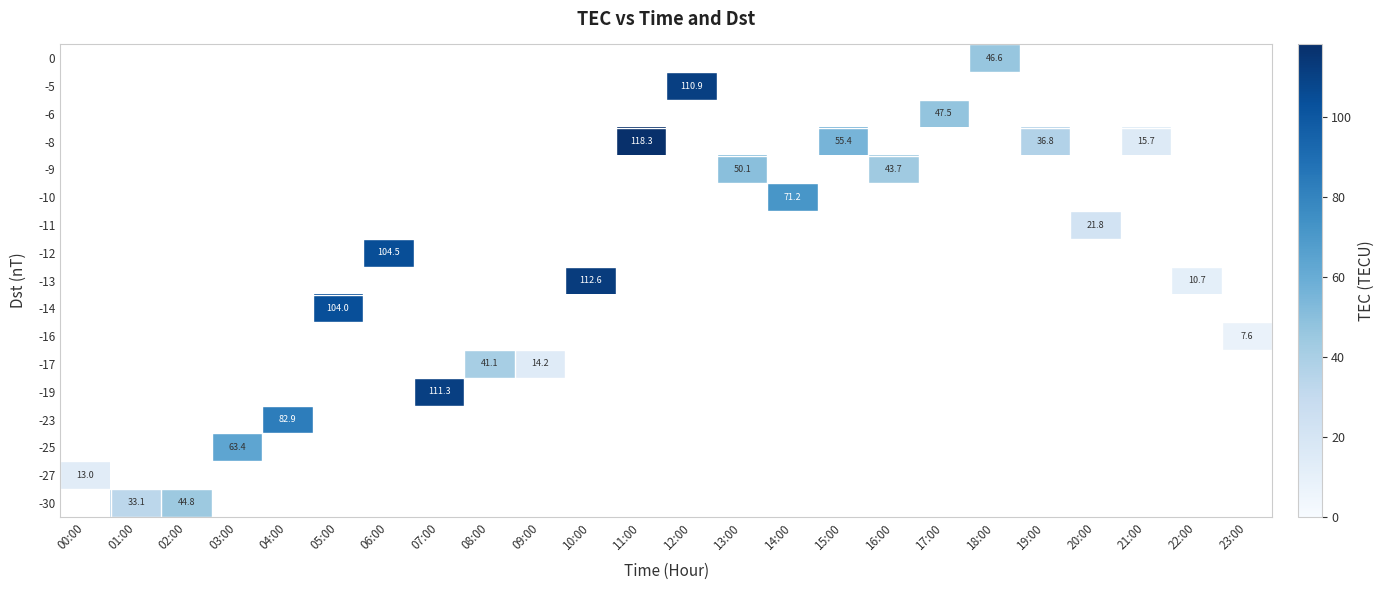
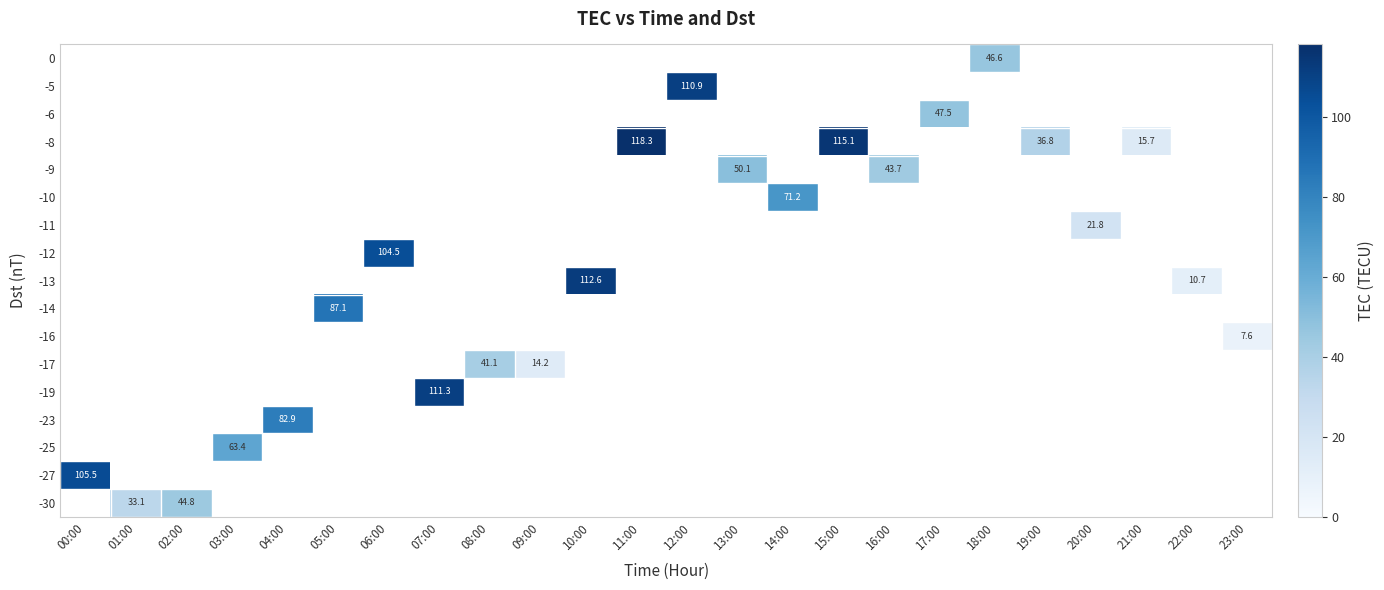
  {
    "0": {
      "18:00": 46.6
    },
    "-5": {
      "12:00": 110.9
    },
    "-6": {
      "17:00": 47.5
    },
    "-8": {
      "11:00": 118.3,
-     "15:00": 55.4,
+     "15:00": 115.1,
      "19:00": 36.8,
      "21:00": 15.7
    },
    "-9": {
      "13:00": 50.1,
      "16:00": 43.7
    },
    "-10": {
      "14:00": 71.2
    },
    "-11": {
      "20:00": 21.8
    },
    "-12": {
      "06:00": 104.5
    },
    "-13": {
      "10:00": 112.6,
      "22:00": 10.7
    },
    "-14": {
-     "05:00": 104.0
+     "05:00": 87.1
    },
    "-16": {
      "23:00": 7.6
    },
    "-17": {
      "08:00": 41.1,
      "09:00": 14.2
    },
    "-19": {
      "07:00": 111.3
    },
    "-23": {
      "04:00": 82.9
    },
    "-25": {
      "03:00": 63.4
    },
    "-27": {
-     "00:00": 13.0
+     "00:00": 105.5
    },
    "-30": {
      "01:00": 33.1,
      "02:00": 44.8
    }
  }
